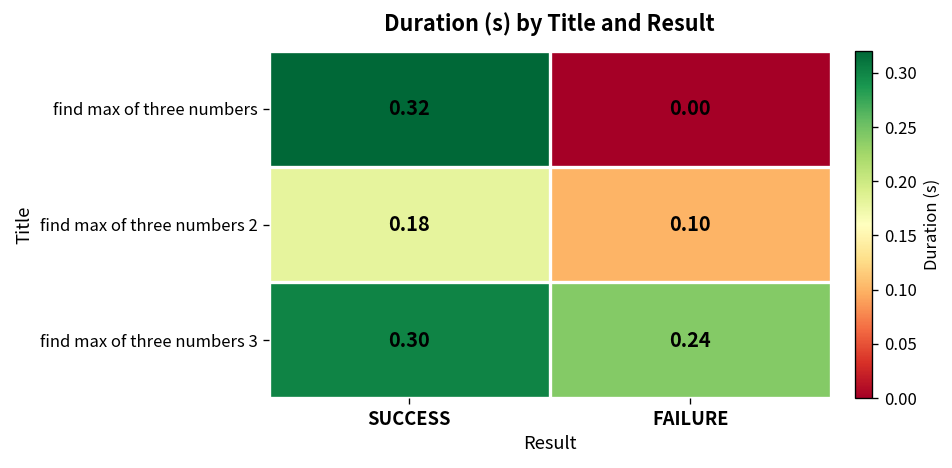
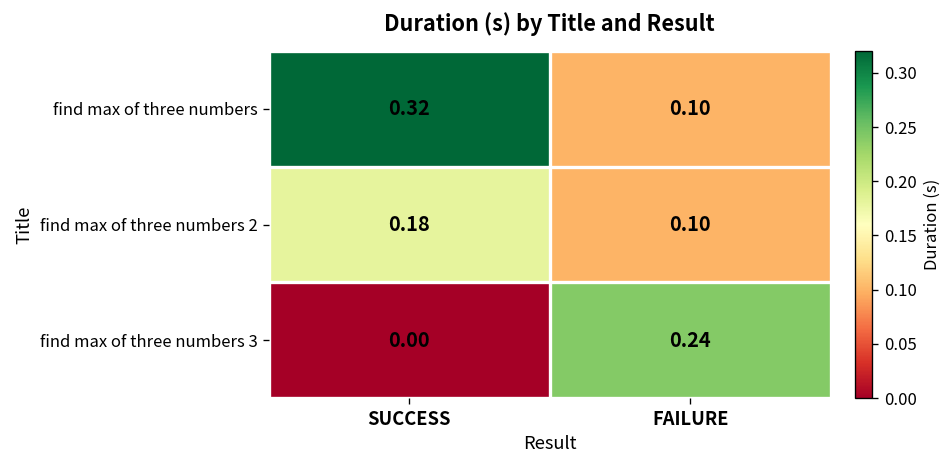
  {
    "find max of three numbers": {
      "SUCCESS": 0.32,
-     "FAILURE": 0.00
+     "FAILURE": 0.10
    },
    "find max of three numbers 2": {
      "SUCCESS": 0.18,
      "FAILURE": 0.10
    },
    "find max of three numbers 3": {
-     "SUCCESS": 0.30,
+     "SUCCESS": 0.00,
      "FAILURE": 0.24
    }
  }
